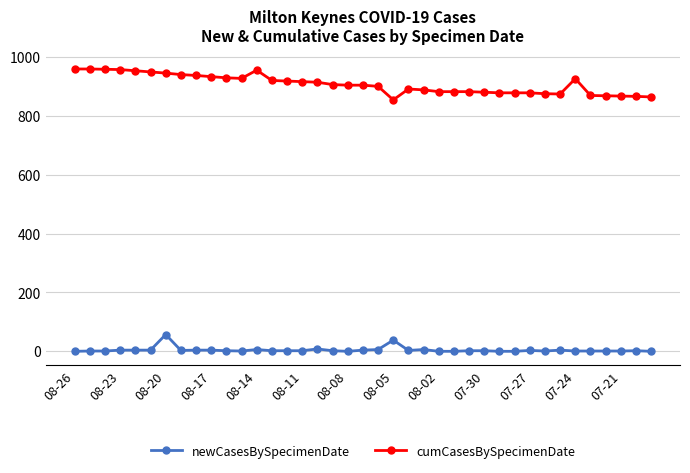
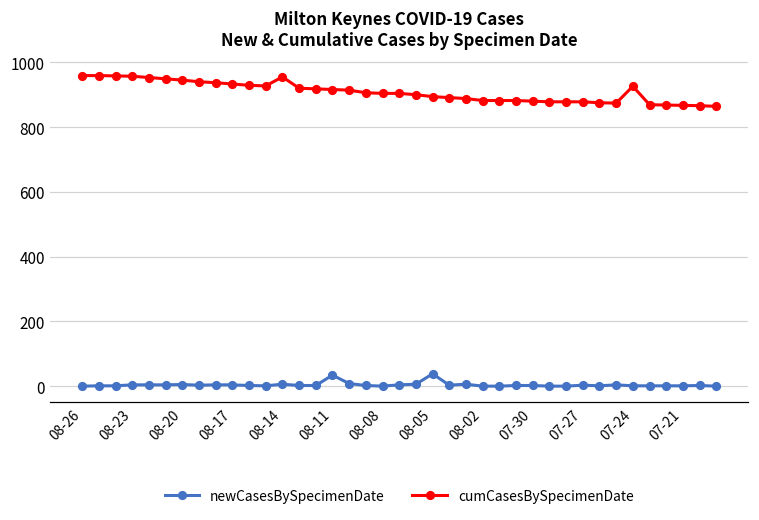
  {
    "newCasesBySpecimenDate": {
      "08-26": 0,
      "08-23": 0,
-     "08-20": 60,
+     "08-20": 10,
      "08-17": 0,
      "08-14": 10,
-     "08-11": 0,
+     "08-11": 30,
      "08-08": 0,
      "08-05": 40,
      "08-02": 0,
      "07-30": 0,
      "07-27": 0,
      "07-24": 0,
      "07-21": 0
    },
    "cumCasesBySpecimenDate": {
      "08-26": 960,
      "08-23": 960,
      "08-20": 950,
      "08-17": 930,
      "08-14": 960,
      "08-11": 920,
      "08-08": 900,
-     "08-05": 850,
+     "08-05": 890,
      "08-02": 880,
      "07-30": 880,
      "07-27": 880,
      "07-24": 930,
      "07-21": 870
    }
  }
